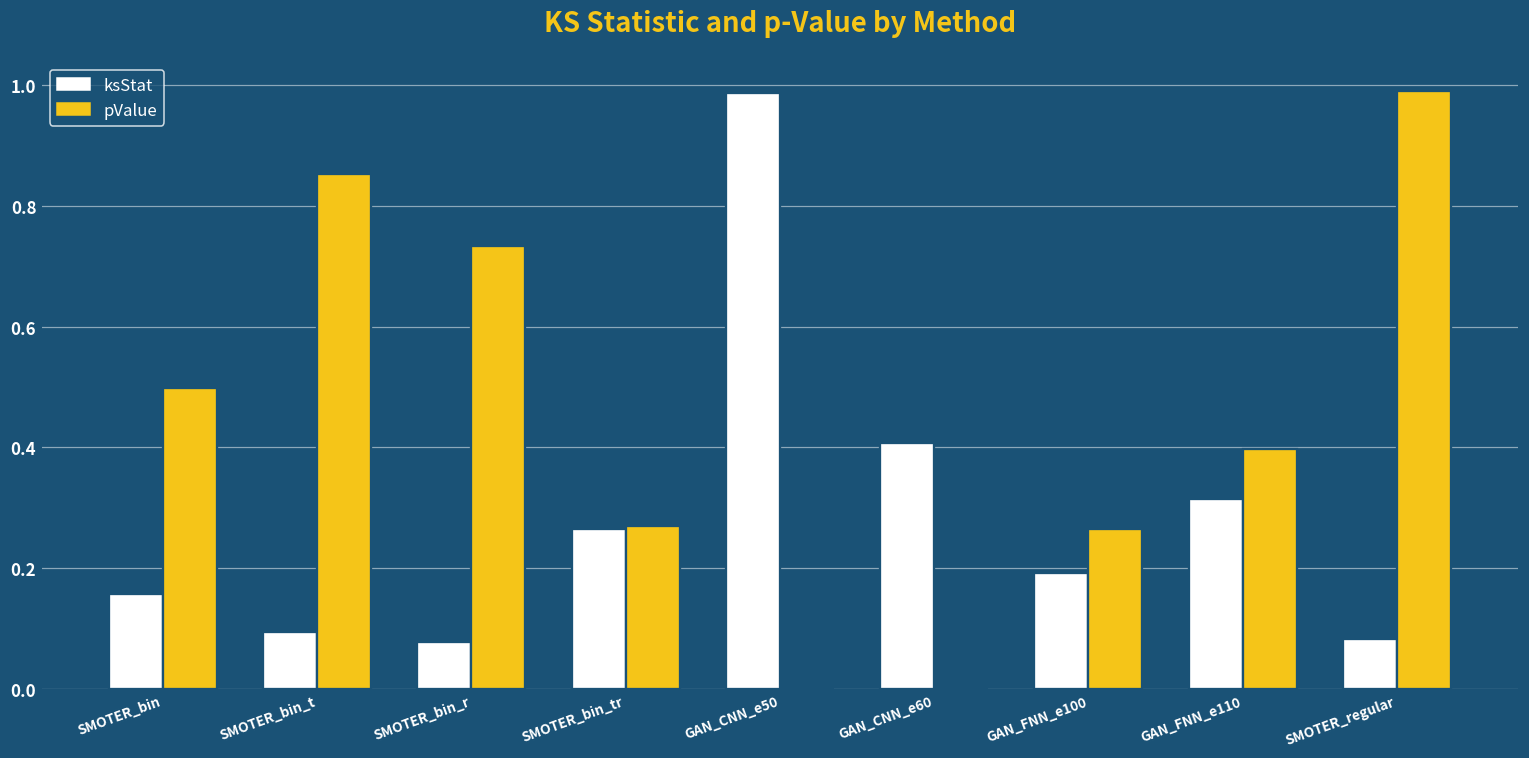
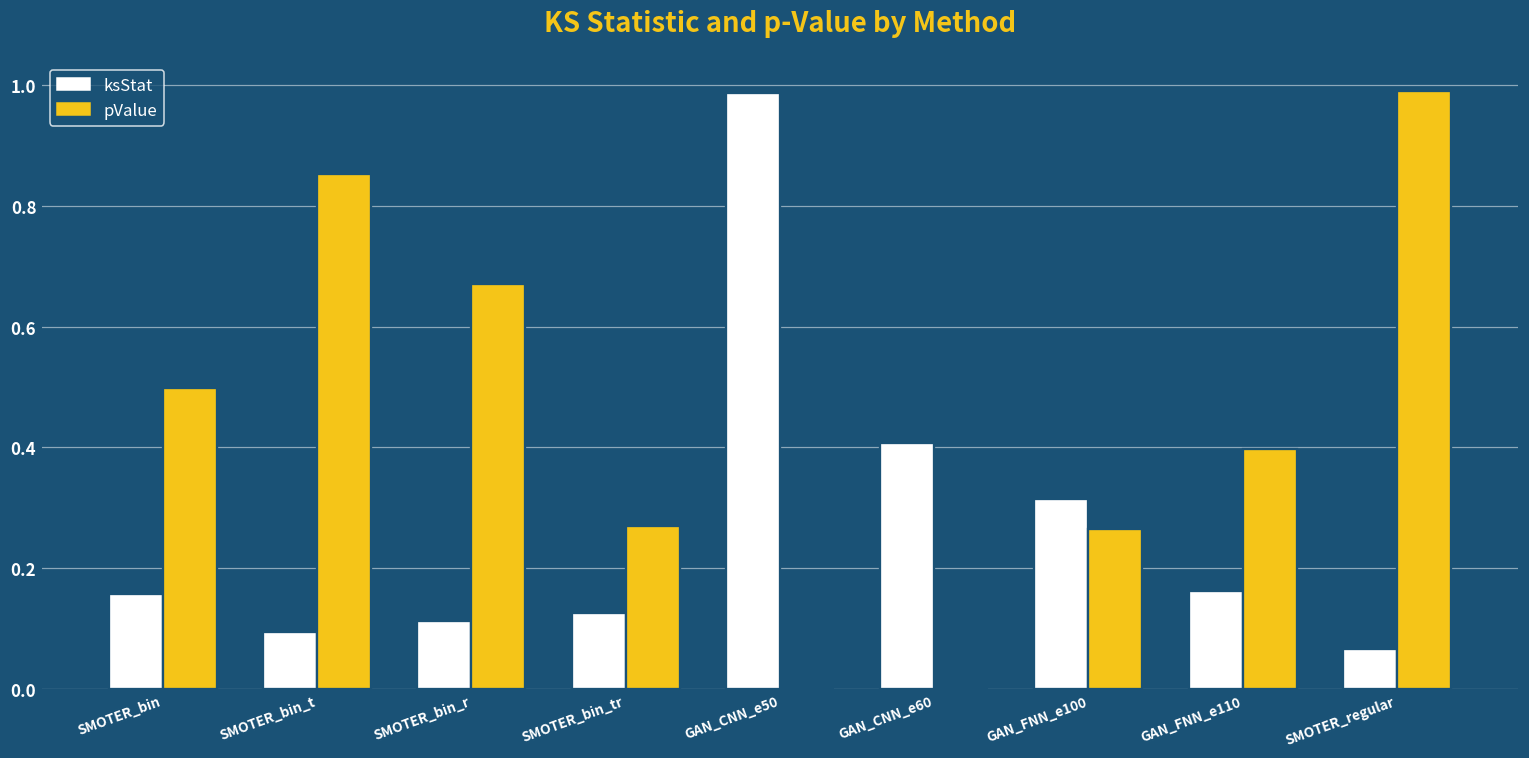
  {
    "ksStat": {
      "SMOTER_bin": 0.16,
      "SMOTER_bin_t": 0.09,
-     "SMOTER_bin_r": 0.08,
-     "SMOTER_bin_tr": 0.26,
+     "SMOTER_bin_r": 0.11,
+     "SMOTER_bin_tr": 0.13,
      "GAN_CNN_e50": 0.99,
      "GAN_CNN_e60": 0.41,
-     "GAN_FNN_e100": 0.19,
-     "GAN_FNN_e110": 0.32,
-     "SMOTER_regular": 0.08
+     "GAN_FNN_e100": 0.31,
+     "GAN_FNN_e110": 0.16,
+     "SMOTER_regular": 0.07
    },
    "pValue": {
      "SMOTER_bin": 0.50,
      "SMOTER_bin_t": 0.85,
-     "SMOTER_bin_r": 0.73,
+     "SMOTER_bin_r": 0.67,
      "SMOTER_bin_tr": 0.27,
      "GAN_FNN_e100": 0.26,
      "GAN_FNN_e110": 0.40,
      "SMOTER_regular": 0.99
    }
  }
